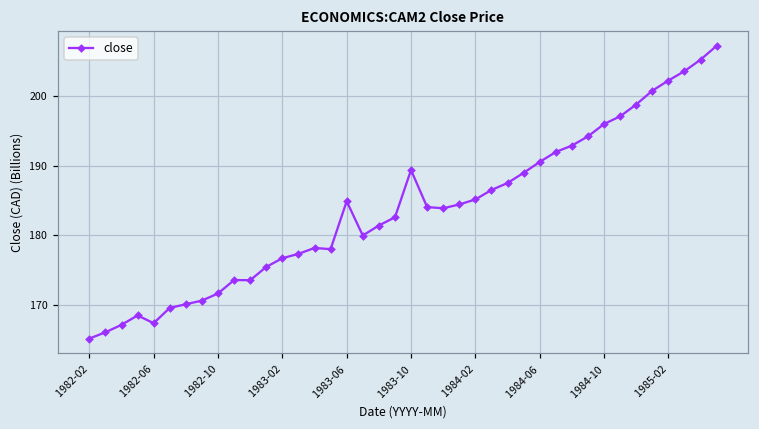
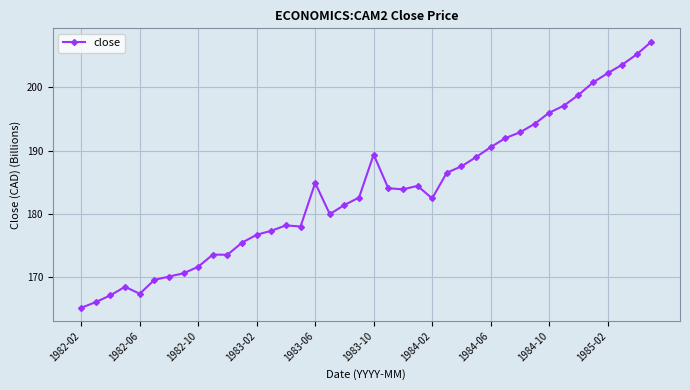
  {
    "1982-02": 165,
    "1982-06": 167,
    "1982-10": 172,
    "1983-02": 177,
    "1983-06": 185,
    "1983-10": 189,
-   "1984-02": 185,
+   "1984-02": 182,
    "1984-06": 191,
    "1984-10": 196,
    "1985-02": 202
  }
